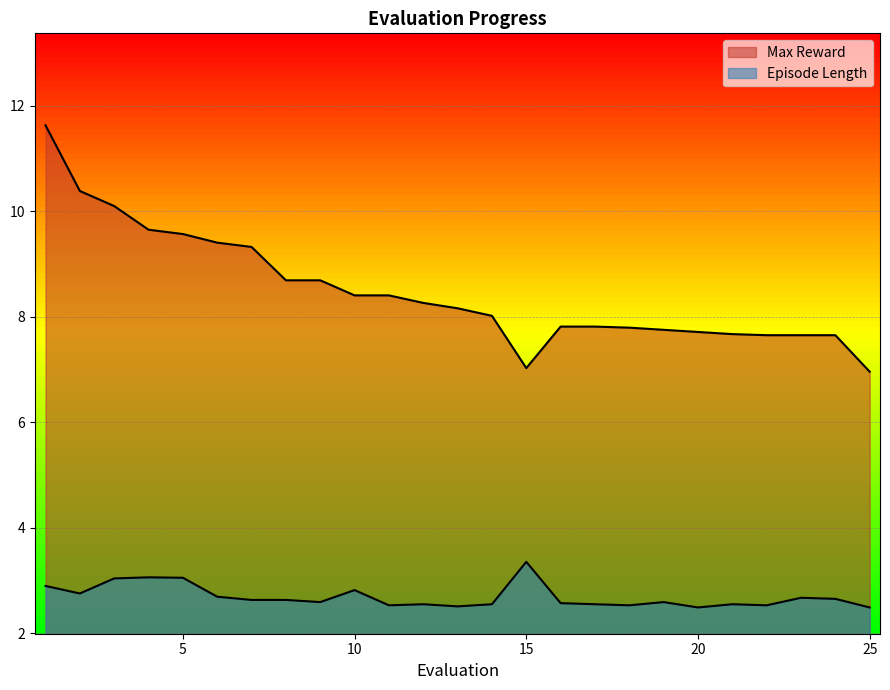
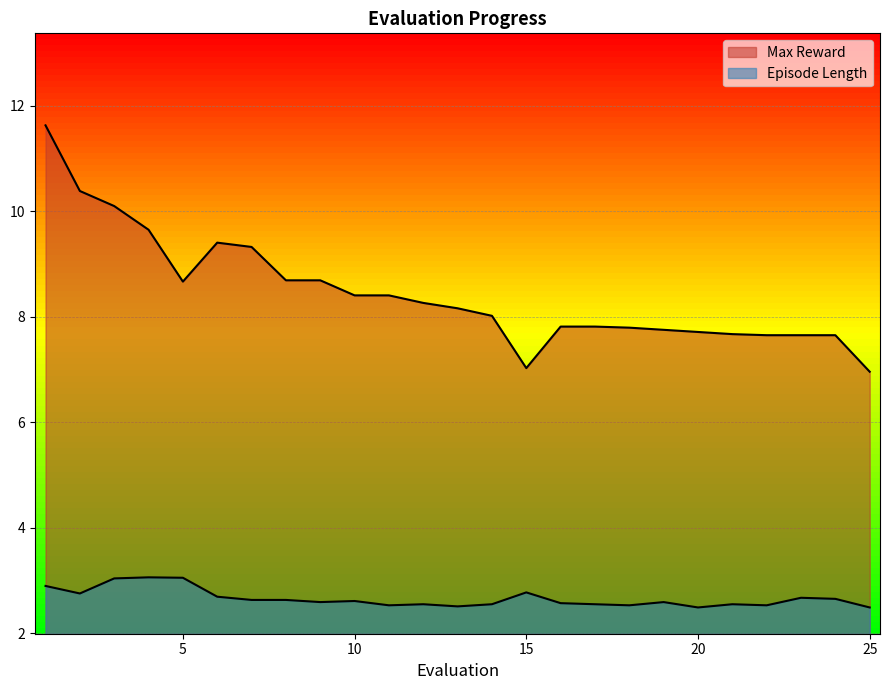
  {
    "Max Reward": {
-     "5": 9.6,
+     "5": 8.7,
      "10": 8.4,
      "15": 7.0,
      "20": 7.7,
      "25": 7.0
    },
    "Episode Length": {
      "5": 3.1,
-     "10": 2.8,
-     "15": 3.4,
+     "10": 2.6,
+     "15": 2.8,
      "20": 2.5,
      "25": 2.5
    }
  }
